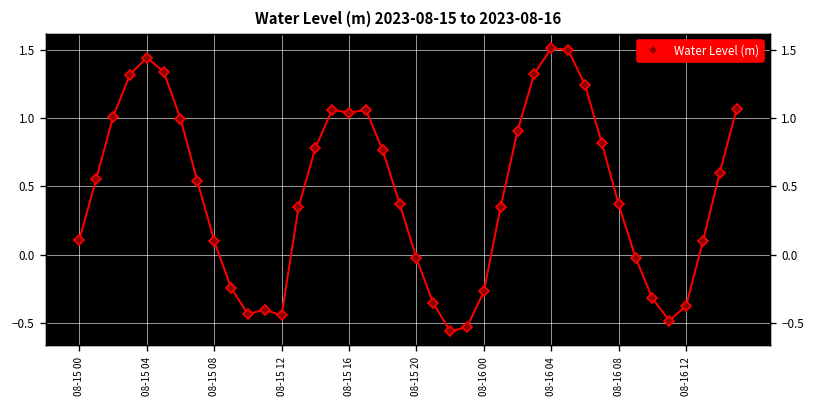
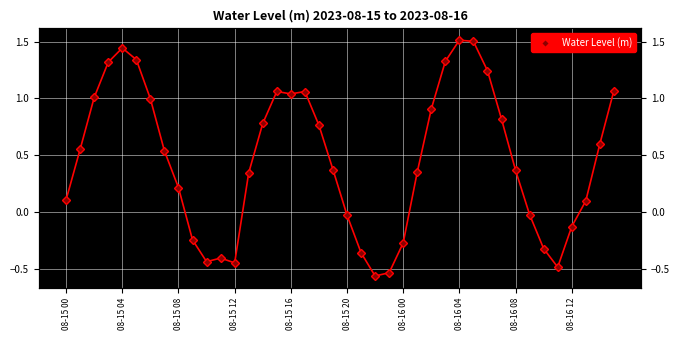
  {
    "08-15 00": 0.11,
    "08-15 04": 1.44,
-   "08-15 08": 0.10,
+   "08-15 08": 0.22,
    "08-15 12": -0.45,
    "08-15 16": 1.04,
    "08-15 20": -0.03,
    "08-16 00": -0.27,
    "08-16 04": 1.51,
    "08-16 08": 0.37,
-   "08-16 12": -0.38
+   "08-16 12": -0.13
  }
